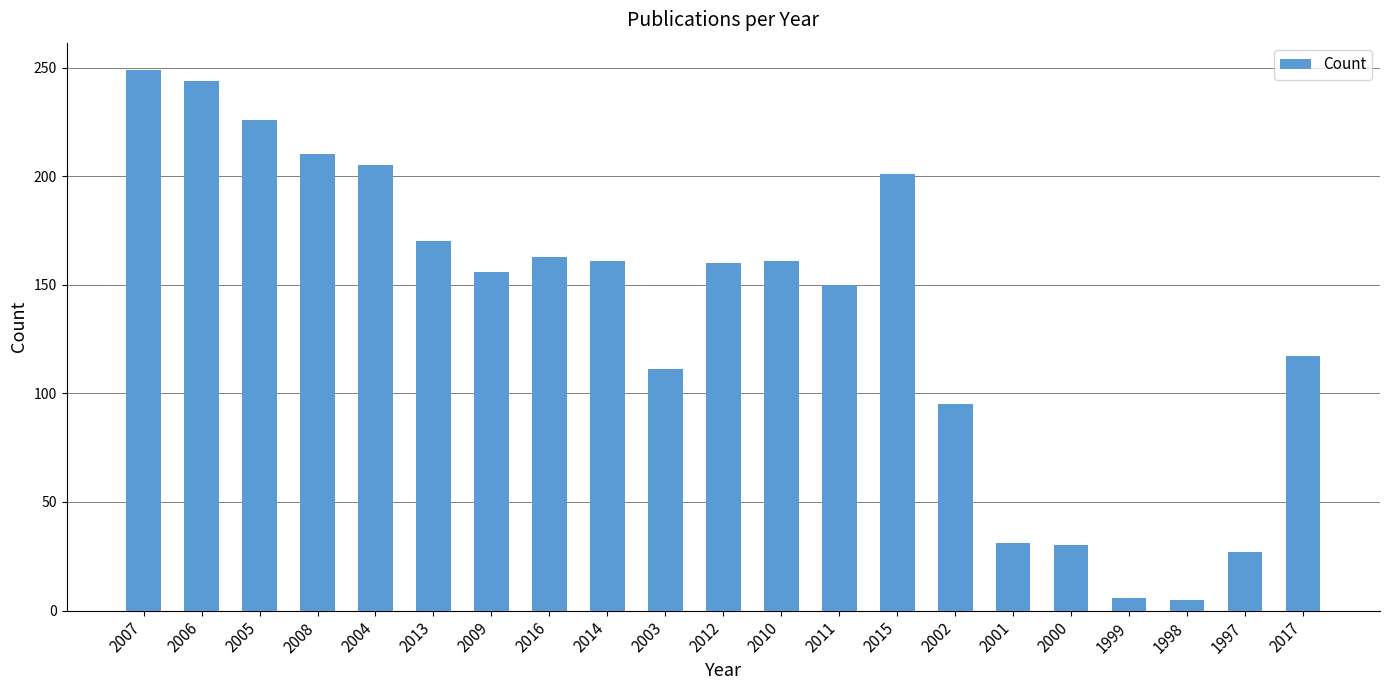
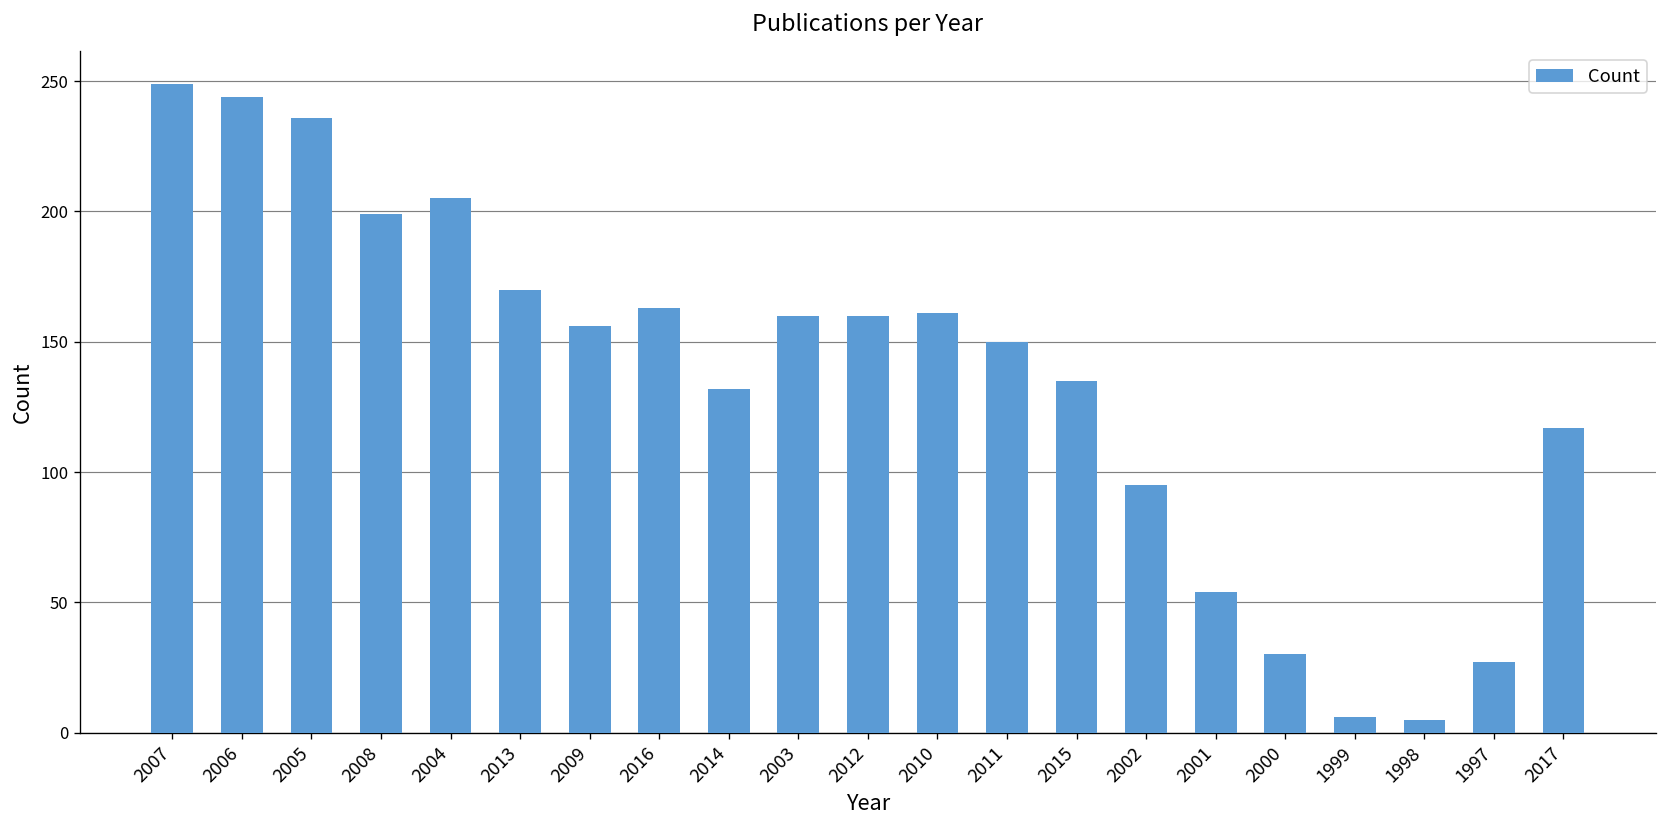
  {
    "2007": 249,
    "2006": 244,
-   "2005": 226,
-   "2008": 210,
+   "2005": 236,
+   "2008": 199,
    "2004": 205,
    "2013": 170,
    "2009": 156,
    "2016": 163,
-   "2014": 161,
-   "2003": 111,
+   "2014": 132,
+   "2003": 160,
    "2012": 160,
    "2010": 161,
    "2011": 150,
-   "2015": 201,
+   "2015": 135,
    "2002": 95,
-   "2001": 31,
+   "2001": 54,
    "2000": 30,
    "1999": 6,
    "1998": 5,
    "1997": 27,
    "2017": 117
  }
